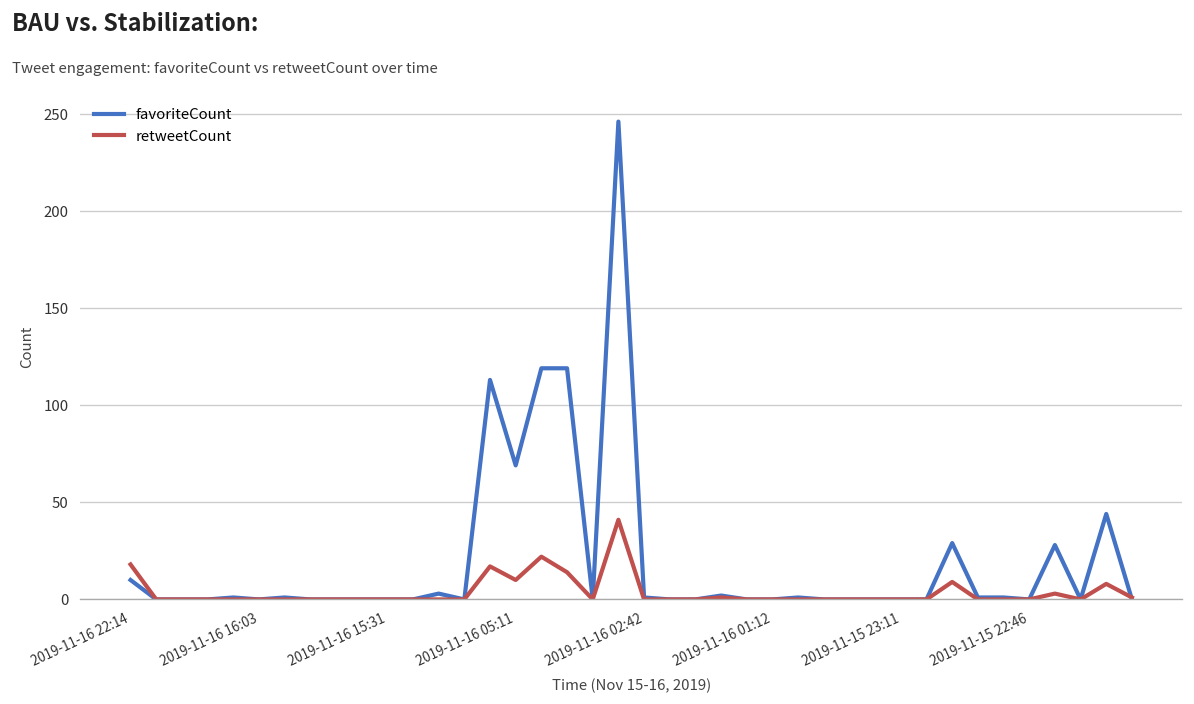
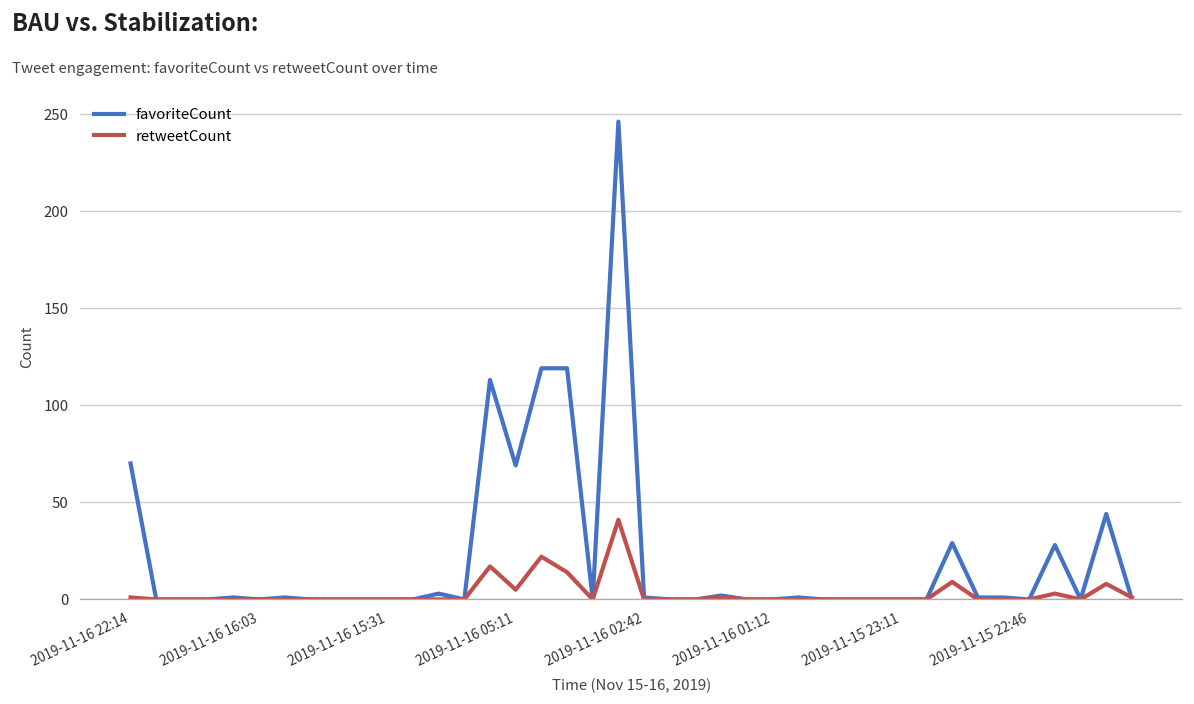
  {
    "favoriteCount": {
-     "2019-11-16 22:14": 10,
+     "2019-11-16 22:14": 70,
      "2019-11-16 05:11": 69
    },
    "retweetCount": {
-     "2019-11-16 22:14": 18,
-     "2019-11-16 05:11": 10
+     "2019-11-16 22:14": 1,
+     "2019-11-16 05:11": 5
    }
  }
